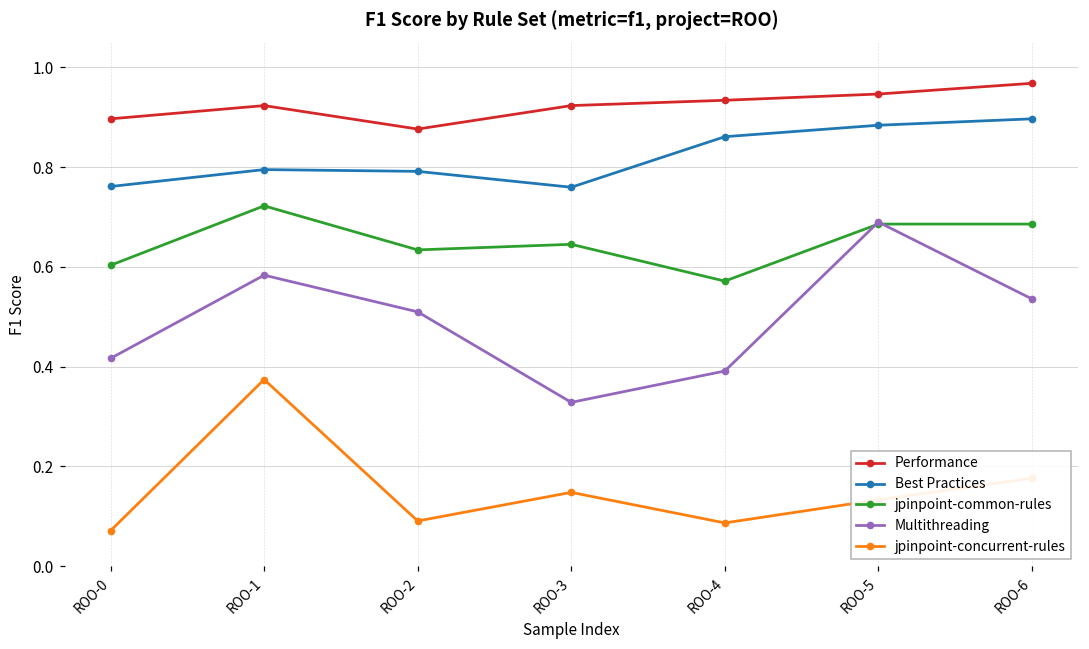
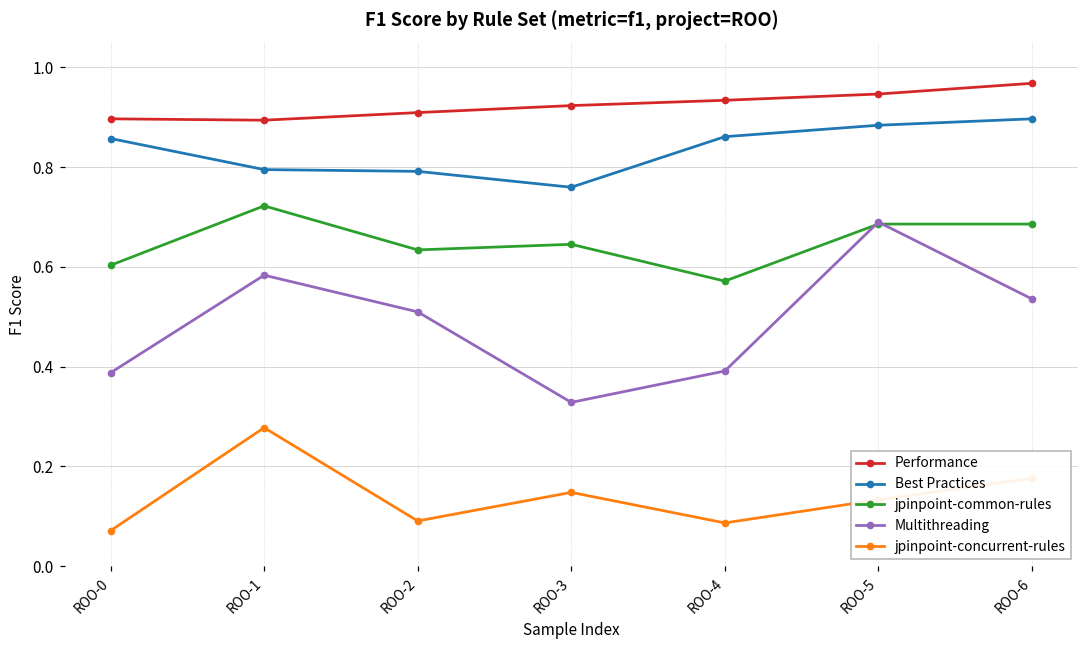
  {
    "Performance": {
      "ROO-0": 0.90,
-     "ROO-1": 0.92,
-     "ROO-2": 0.88,
+     "ROO-1": 0.89,
+     "ROO-2": 0.91,
      "ROO-3": 0.92,
      "ROO-4": 0.93,
      "ROO-5": 0.95,
      "ROO-6": 0.97
    },
    "Best Practices": {
-     "ROO-0": 0.76,
+     "ROO-0": 0.86,
      "ROO-1": 0.79,
      "ROO-2": 0.79,
      "ROO-3": 0.76,
      "ROO-4": 0.86,
      "ROO-5": 0.88,
      "ROO-6": 0.90
    },
    "jpinpoint-common-rules": {
      "ROO-0": 0.60,
      "ROO-1": 0.72,
      "ROO-2": 0.63,
      "ROO-3": 0.65,
      "ROO-4": 0.57,
      "ROO-6": 0.69
    },
    "Multithreading": {
-     "ROO-0": 0.42,
+     "ROO-0": 0.39,
      "ROO-1": 0.58,
      "ROO-2": 0.51,
      "ROO-3": 0.33,
      "ROO-4": 0.39,
      "ROO-6": 0.54
    },
    "jpinpoint-concurrent-rules": {
      "ROO-0": 0.07,
-     "ROO-1": 0.37,
+     "ROO-1": 0.28,
      "ROO-2": 0.09,
      "ROO-3": 0.15,
      "ROO-4": 0.09
    }
  }
